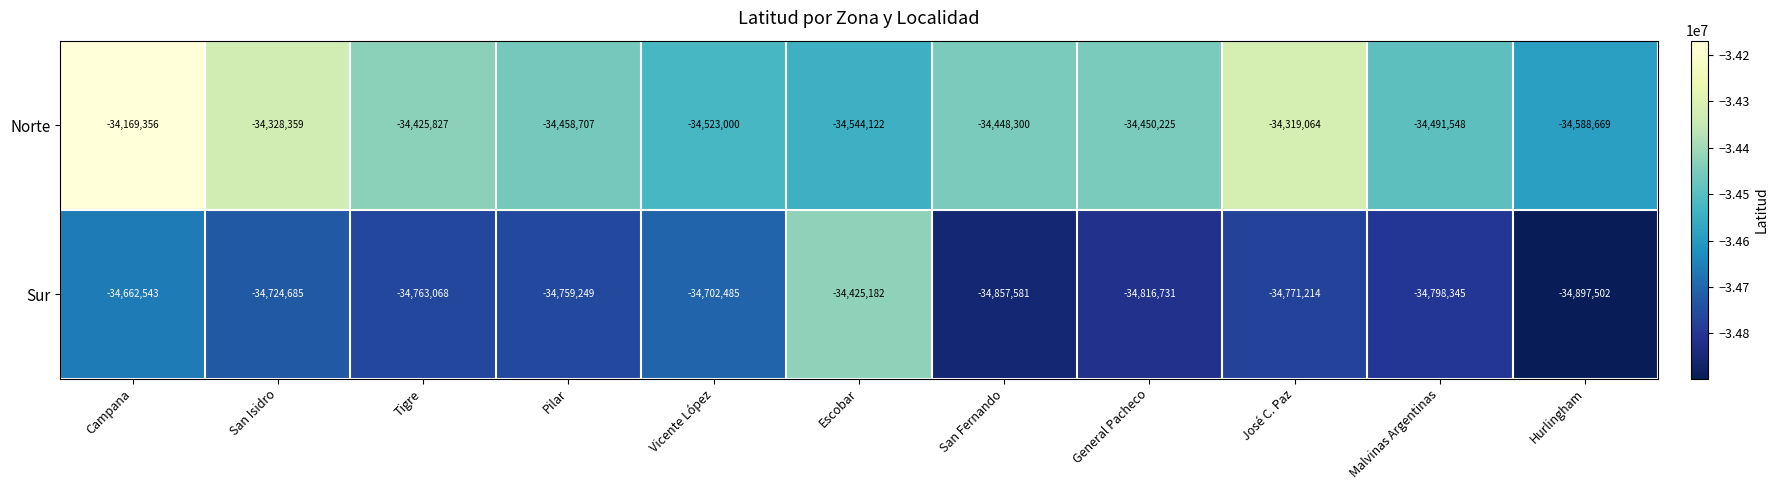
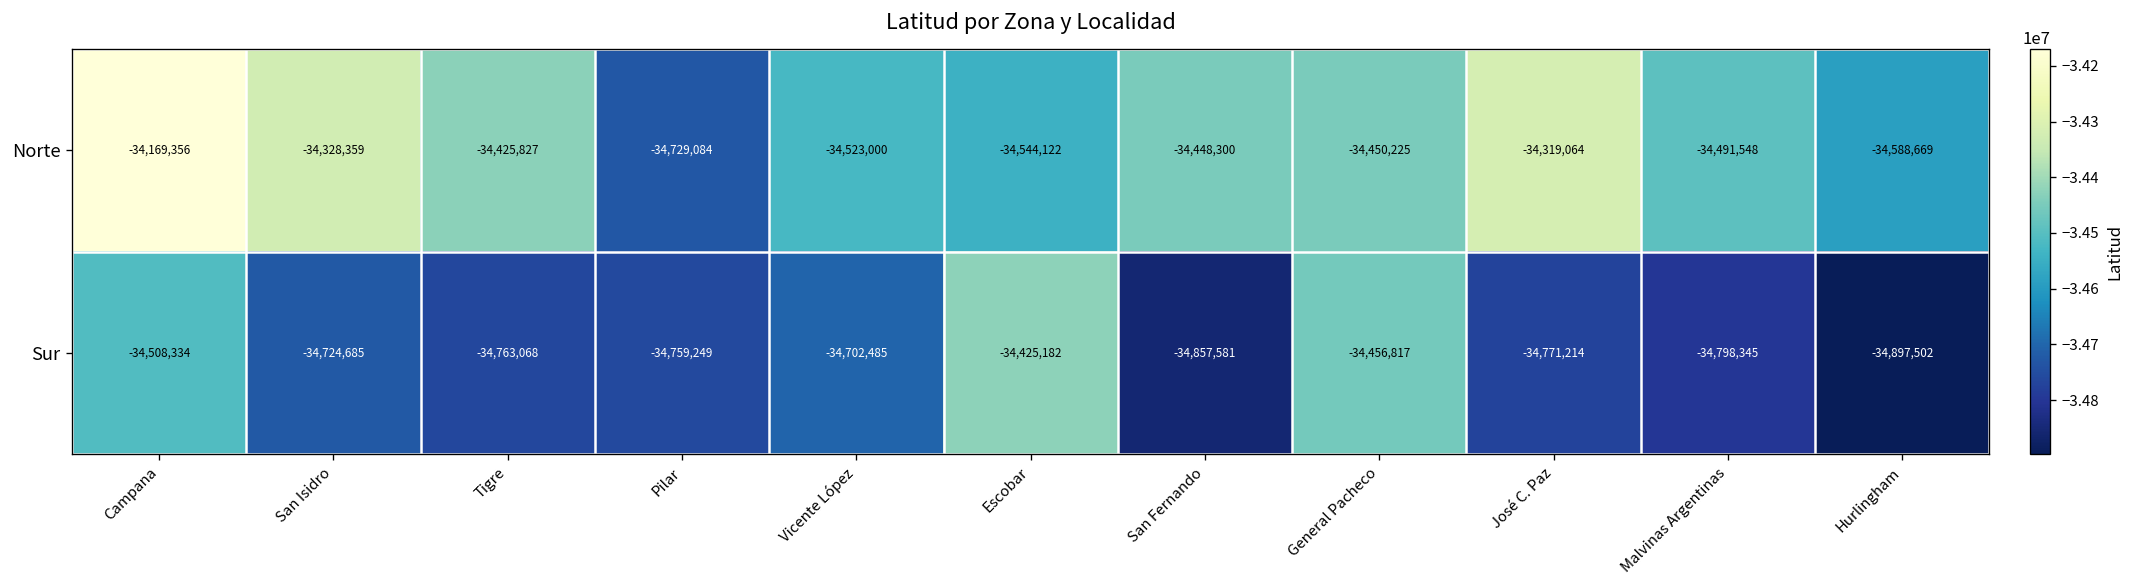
  {
    "Norte": {
      "Campana": "-34,169,356",
      "San Isidro": "-34,328,359",
      "Tigre": "-34,425,827",
-     "Pilar": "-34,458,707",
+     "Pilar": "-34,729,084",
      "Vicente López": "-34,523,000",
      "Escobar": "-34,544,122",
      "San Fernando": "-34,448,300",
      "General Pacheco": "-34,450,225",
      "José C. Paz": "-34,319,064",
      "Malvinas Argentinas": "-34,491,548",
      "Hurlingham": "-34,588,669"
    },
    "Sur": {
-     "Campana": "-34,662,543",
+     "Campana": "-34,508,334",
      "San Isidro": "-34,724,685",
      "Tigre": "-34,763,068",
      "Pilar": "-34,759,249",
      "Vicente López": "-34,702,485",
      "Escobar": "-34,425,182",
      "San Fernando": "-34,857,581",
-     "General Pacheco": "-34,816,731",
+     "General Pacheco": "-34,456,817",
      "José C. Paz": "-34,771,214",
      "Malvinas Argentinas": "-34,798,345",
      "Hurlingham": "-34,897,502"
    }
  }
